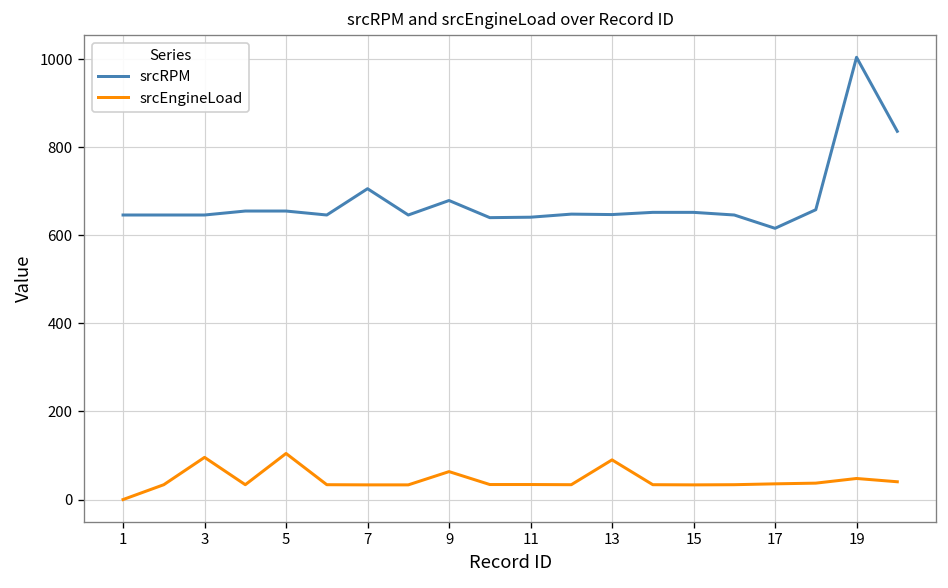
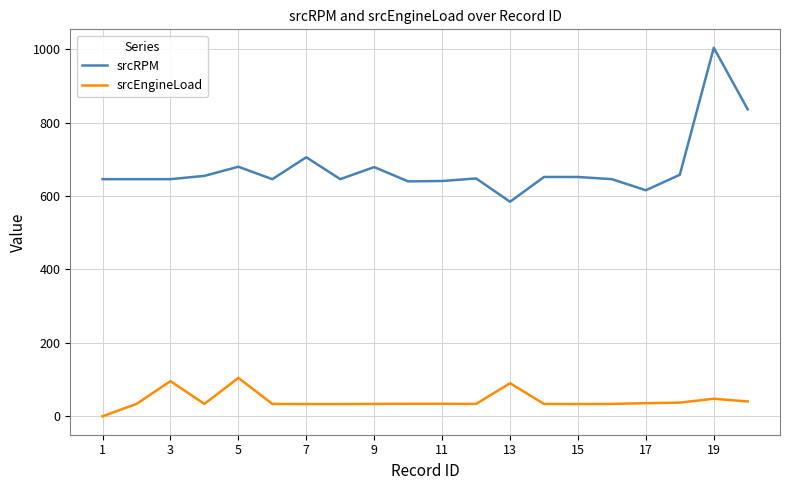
  {
    "srcRPM": {
      "1": 650,
      "3": 650,
-     "5": 660,
+     "5": 680,
      "7": 710,
      "9": 680,
      "11": 640,
-     "13": 650,
+     "13": 580,
      "15": 650,
      "17": 620,
      "19": 1000
    },
    "srcEngineLoad": {
      "1": 0,
      "3": 100,
      "5": 100,
      "7": 30,
-     "9": 60,
+     "9": 30,
      "11": 30,
      "13": 90,
      "15": 30,
      "17": 40,
      "19": 50
    }
  }
